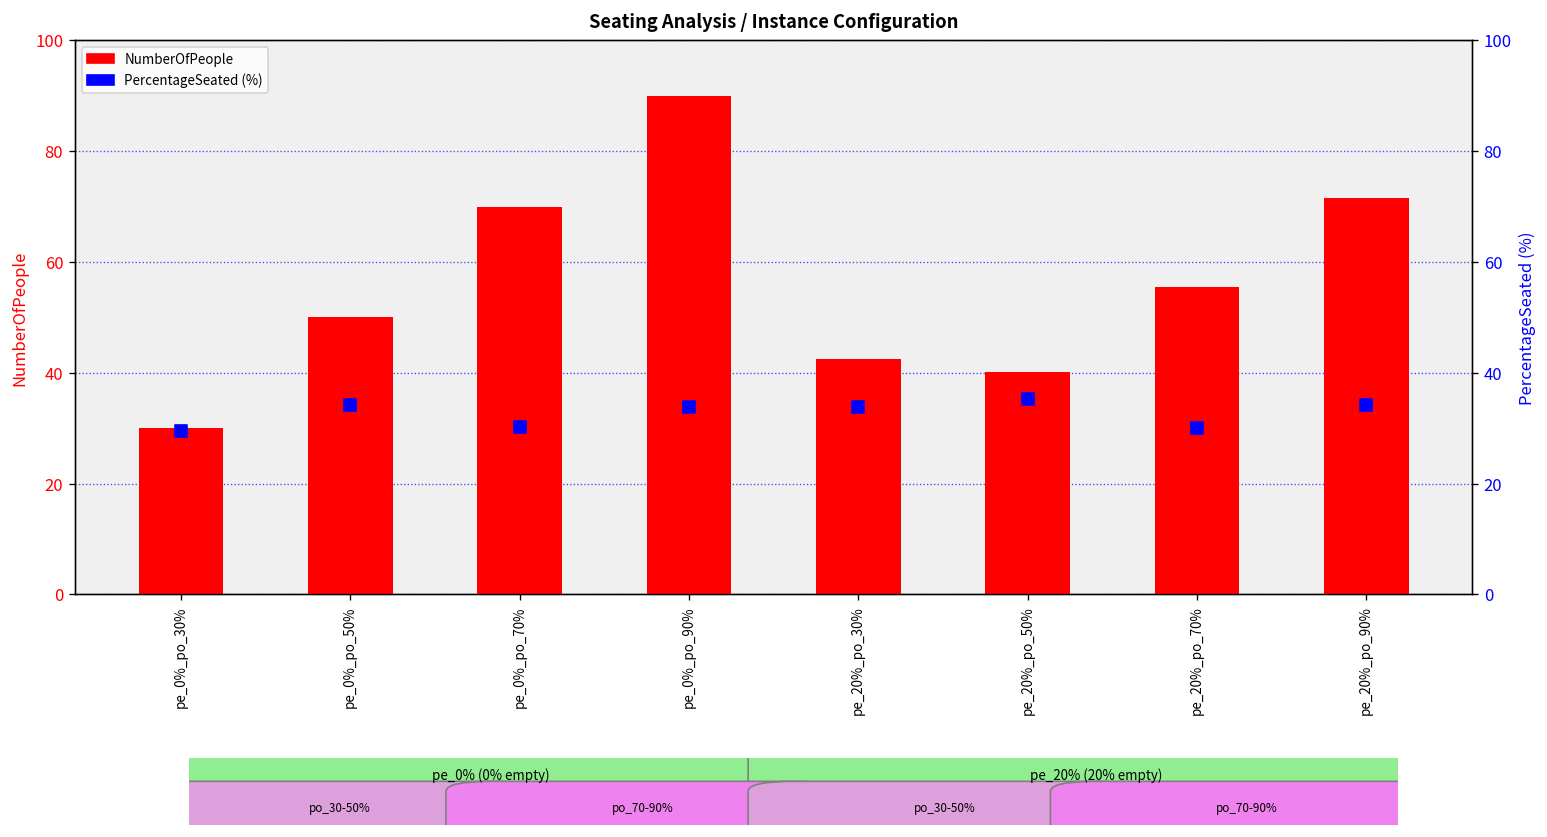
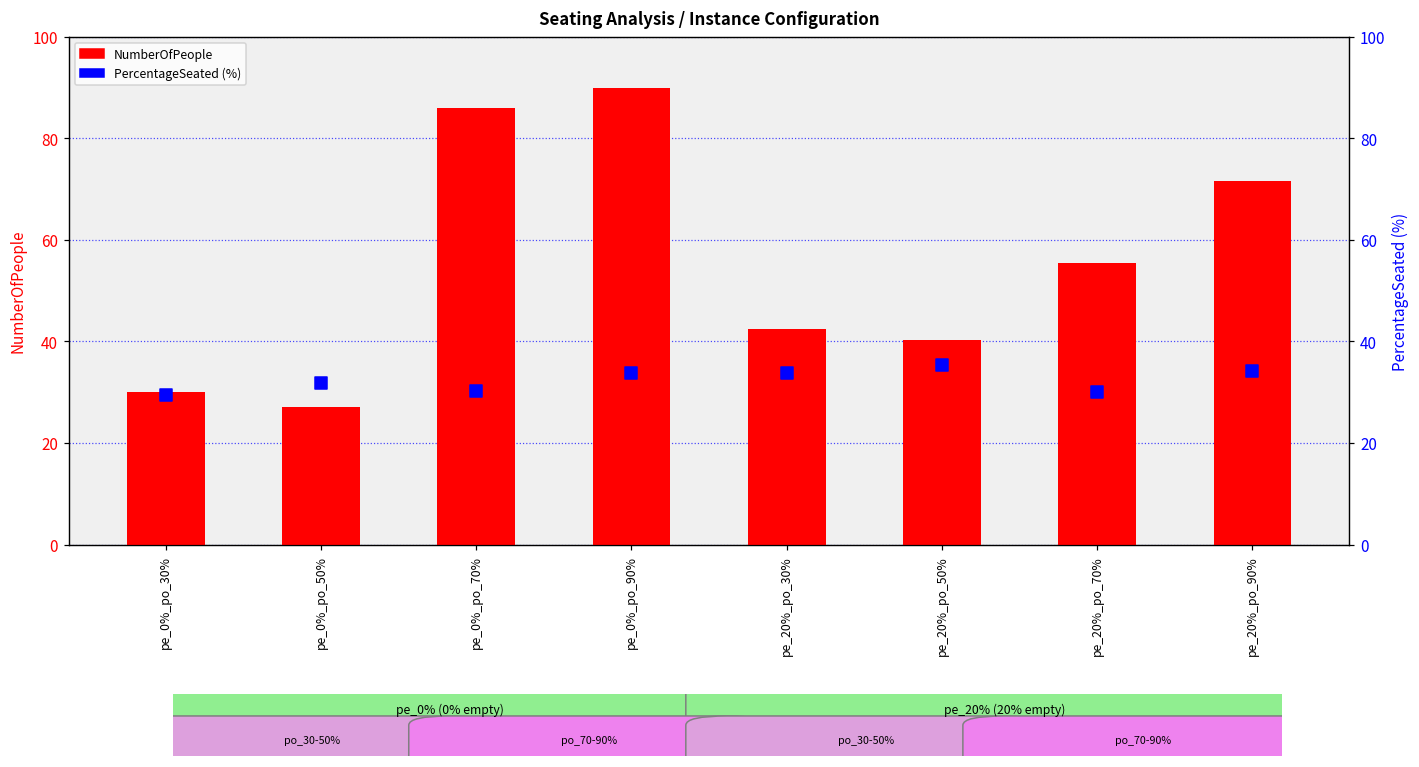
  {
    "NumberOfPeople": {
      "pe_0%_po_30%": 30,
-     "pe_0%_po_50%": 50,
-     "pe_0%_po_70%": 70,
+     "pe_0%_po_50%": 27,
+     "pe_0%_po_70%": 86,
      "pe_0%_po_90%": 90,
      "pe_20%_po_30%": 42,
      "pe_20%_po_50%": 40,
      "pe_20%_po_70%": 55,
      "pe_20%_po_90%": 72
    },
    "PercentageSeated (%)": {
-     "pe_0%_po_50%": 34
+     "pe_0%_po_50%": 32
    }
  }
